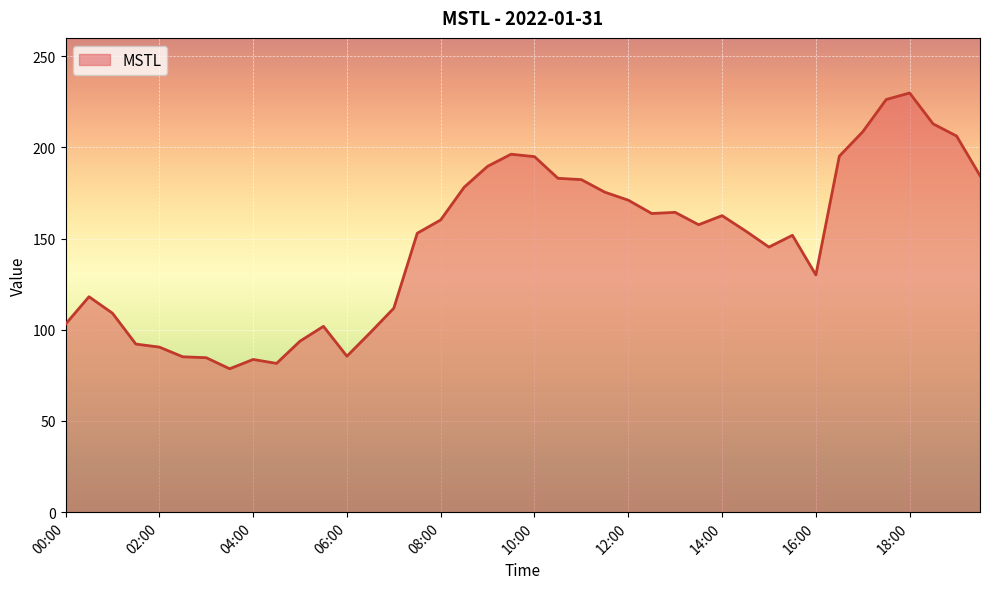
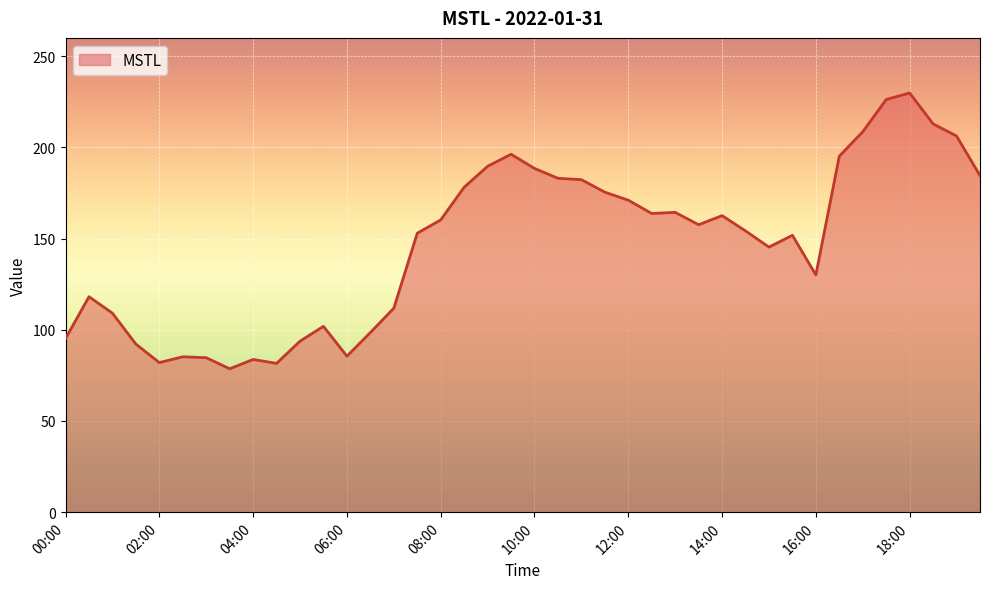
  {
-   "00:00": 103,
-   "02:00": 90,
+   "00:00": 95,
+   "02:00": 82,
    "04:00": 84,
    "06:00": 86,
    "08:00": 160,
-   "10:00": 195,
+   "10:00": 188,
    "12:00": 171,
    "14:00": 163,
    "16:00": 130,
    "18:00": 230
  }
